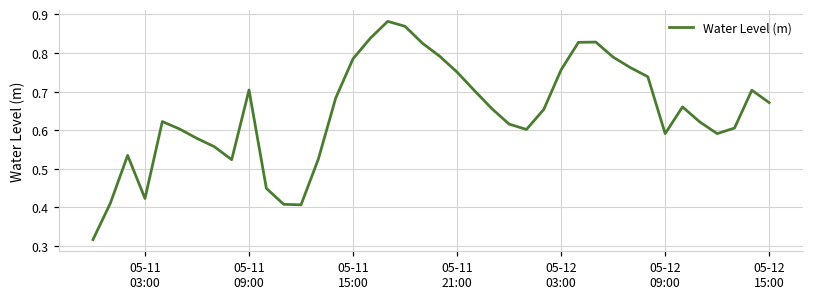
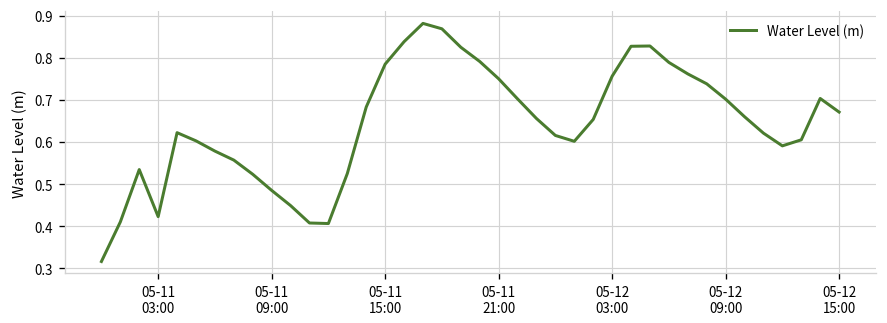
  {
    "05-11 03:00": 0.42,
-   "05-11 09:00": 0.70,
+   "05-11 09:00": 0.49,
    "05-11 15:00": 0.79,
    "05-11 21:00": 0.75,
    "05-12 03:00": 0.76,
-   "05-12 09:00": 0.59,
+   "05-12 09:00": 0.70,
    "05-12 15:00": 0.67
  }
